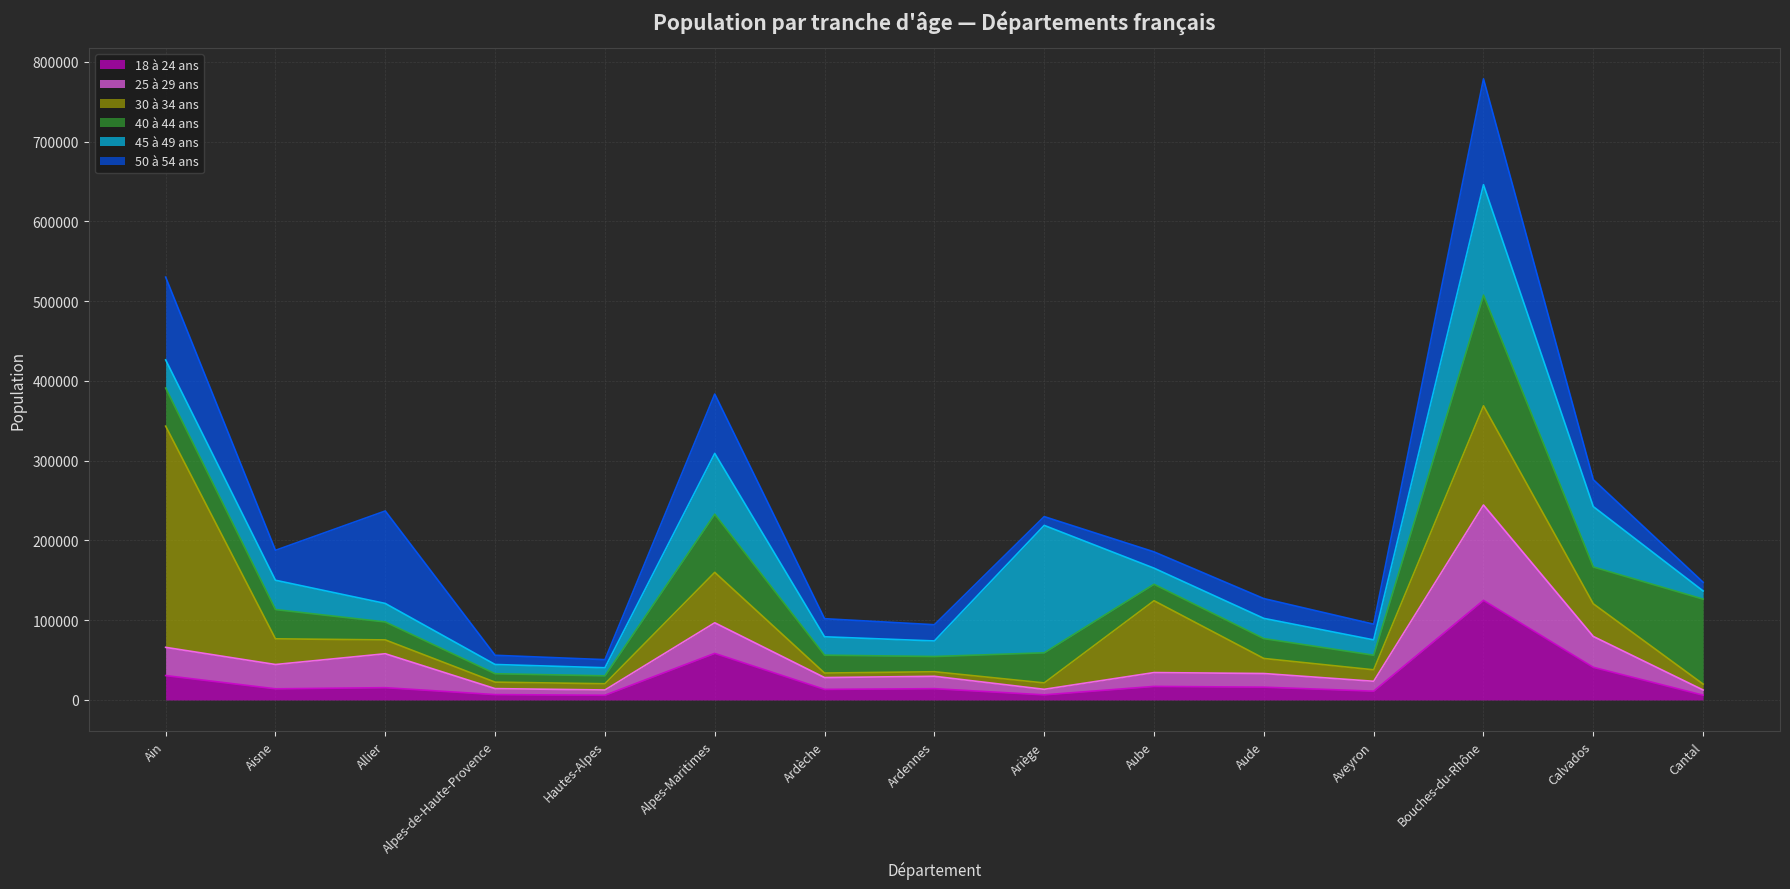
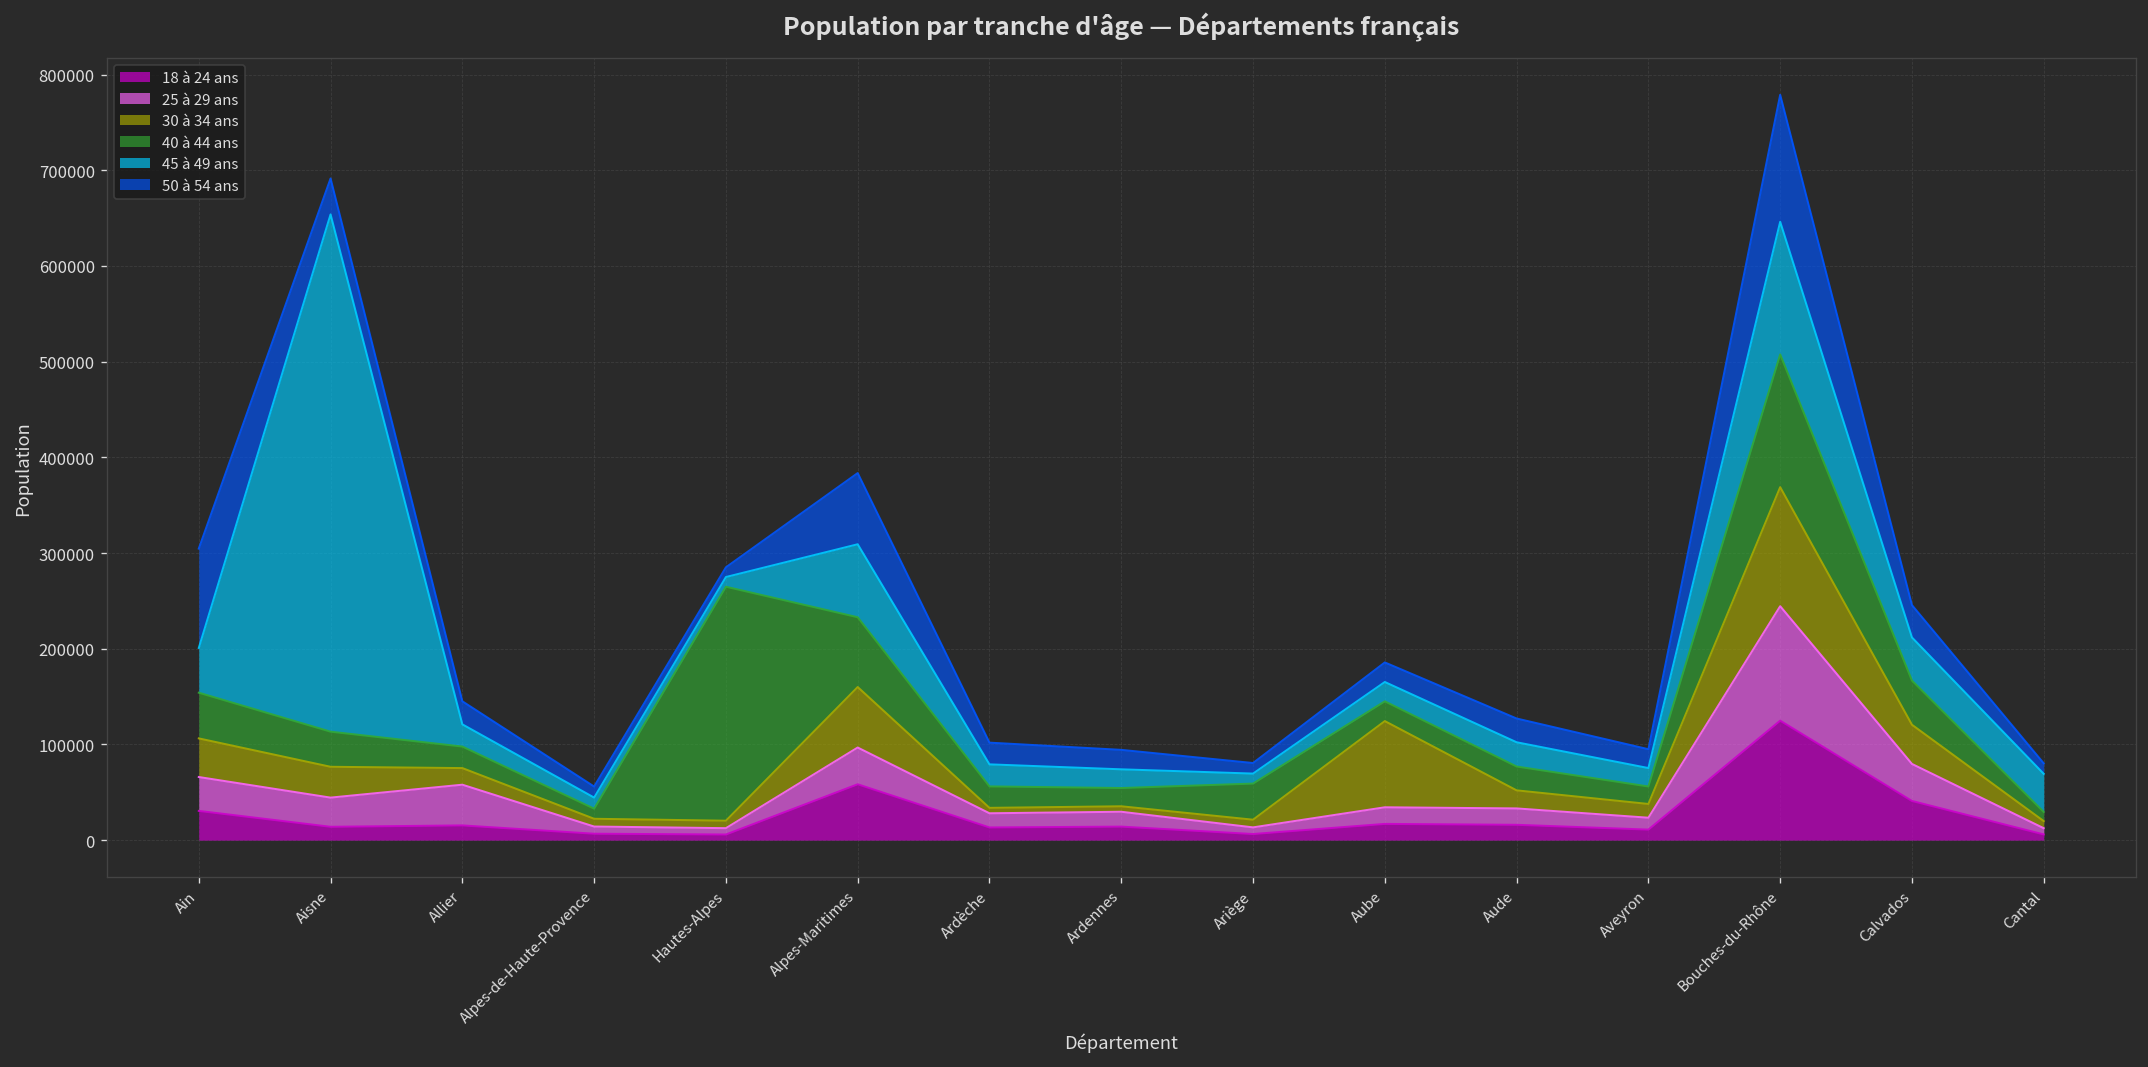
  {
    "18 à 24 ans": {
      "Ain": 30000,
      "Aisne": 10000,
      "Allier": 20000,
      "Alpes-de-Haute-Provence": 10000,
      "Hautes-Alpes": 10000,
      "Alpes-Maritimes": 60000,
      "Ardèche": 10000,
      "Ardennes": 10000,
      "Ariège": 10000,
      "Aube": 20000,
      "Aude": 20000,
      "Aveyron": 10000,
      "Bouches-du-Rhône": 120000,
      "Calvados": 40000,
      "Cantal": 10000
    },
    "25 à 29 ans": {
      "Ain": 40000,
      "Aisne": 30000,
      "Allier": 40000,
      "Alpes-de-Haute-Provence": 10000,
      "Hautes-Alpes": 10000,
      "Alpes-Maritimes": 40000,
      "Ardèche": 10000,
      "Ardennes": 20000,
      "Ariège": 10000,
      "Aube": 20000,
      "Aude": 20000,
      "Aveyron": 10000,
      "Bouches-du-Rhône": 120000,
      "Calvados": 40000,
      "Cantal": 10000
    },
    "30 à 34 ans": {
-     "Ain": 280000,
+     "Ain": 40000,
      "Aisne": 30000,
      "Allier": 20000,
      "Alpes-de-Haute-Provence": 10000,
      "Hautes-Alpes": 10000,
      "Alpes-Maritimes": 60000,
      "Ardèche": 10000,
      "Ardennes": 10000,
      "Ariège": 10000,
      "Aube": 90000,
      "Aude": 20000,
      "Aveyron": 10000,
      "Bouches-du-Rhône": 120000,
      "Calvados": 40000,
      "Cantal": 10000
    },
    "40 à 44 ans": {
      "Ain": 50000,
      "Aisne": 40000,
      "Allier": 20000,
      "Alpes-de-Haute-Provence": 10000,
-     "Hautes-Alpes": 10000,
+     "Hautes-Alpes": 240000,
      "Alpes-Maritimes": 70000,
      "Ardèche": 20000,
      "Ardennes": 20000,
      "Ariège": 40000,
      "Aube": 20000,
      "Aude": 20000,
      "Aveyron": 20000,
      "Bouches-du-Rhône": 140000,
      "Calvados": 50000,
-     "Cantal": 110000
+     "Cantal": 10000
    },
    "45 à 49 ans": {
-     "Ain": 40000,
-     "Aisne": 40000,
+     "Ain": 50000,
+     "Aisne": 540000,
      "Allier": 20000,
      "Alpes-de-Haute-Provence": 10000,
      "Hautes-Alpes": 10000,
      "Alpes-Maritimes": 80000,
      "Ardèche": 20000,
      "Ardennes": 20000,
-     "Ariège": 160000,
+     "Ariège": 10000,
      "Aube": 20000,
      "Aude": 30000,
      "Aveyron": 20000,
      "Bouches-du-Rhône": 140000,
-     "Calvados": 80000,
-     "Cantal": 10000
+     "Calvados": 50000,
+     "Cantal": 40000
    },
    "50 à 54 ans": {
      "Ain": 100000,
      "Aisne": 40000,
-     "Allier": 120000,
+     "Allier": 20000,
      "Alpes-de-Haute-Provence": 10000,
      "Hautes-Alpes": 10000,
      "Alpes-Maritimes": 70000,
      "Ardèche": 20000,
      "Ardennes": 20000,
      "Ariège": 10000,
      "Aube": 20000,
      "Aude": 20000,
      "Aveyron": 20000,
      "Bouches-du-Rhône": 130000,
      "Calvados": 30000,
      "Cantal": 10000
    }
  }
